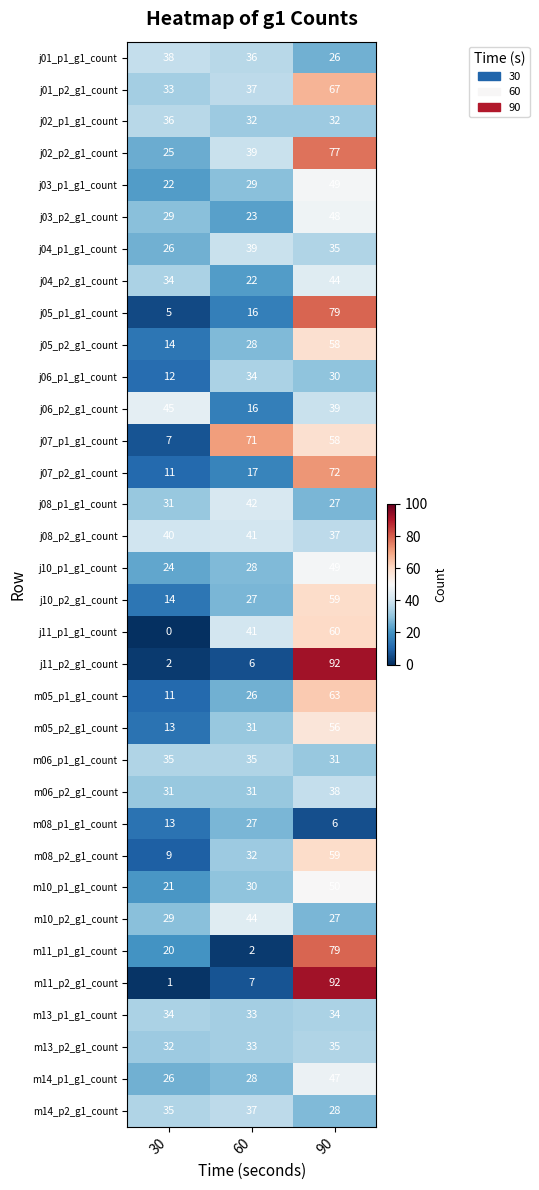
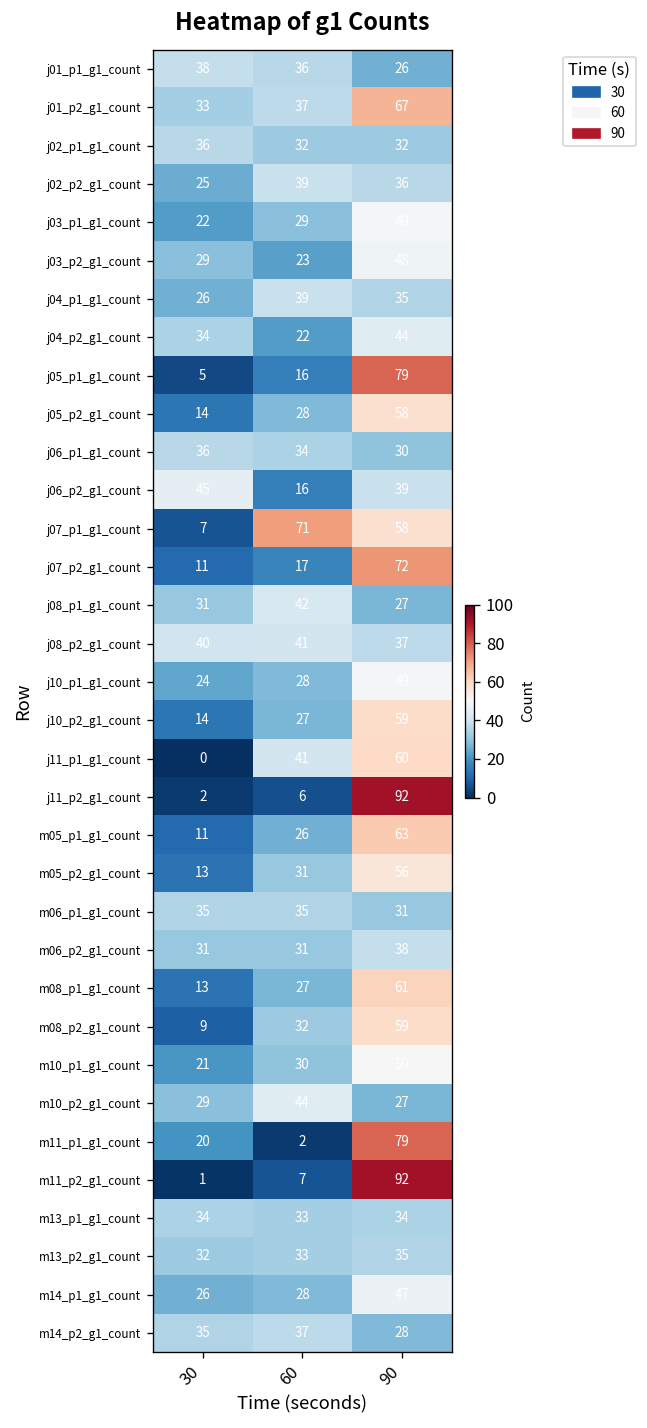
  {
    "j01_p1_g1_count": {
      "30": 38,
      "60": 36,
      "90": 26
    },
    "j01_p2_g1_count": {
      "30": 33,
      "60": 37,
      "90": 67
    },
    "j02_p1_g1_count": {
      "30": 36,
      "60": 32,
      "90": 32
    },
    "j02_p2_g1_count": {
      "30": 25,
      "60": 39,
-     "90": 77
+     "90": 36
    },
    "j03_p1_g1_count": {
      "30": 22,
      "60": 29
    },
    "j03_p2_g1_count": {
      "30": 29,
      "60": 23
    },
    "j04_p1_g1_count": {
      "30": 26,
      "60": 39,
      "90": 35
    },
    "j04_p2_g1_count": {
      "30": 34,
      "60": 22
    },
    "j05_p1_g1_count": {
      "30": 5,
      "60": 16,
      "90": 79
    },
    "j05_p2_g1_count": {
      "30": 14,
      "60": 28
    },
    "j06_p1_g1_count": {
-     "30": 12,
+     "30": 36,
      "60": 34,
      "90": 30
    },
    "j06_p2_g1_count": {
      "60": 16,
      "90": 39
    },
    "j07_p1_g1_count": {
      "30": 7,
      "60": 71
    },
    "j07_p2_g1_count": {
      "30": 11,
      "60": 17,
      "90": 72
    },
    "j08_p1_g1_count": {
      "30": 31,
      "90": 27
    },
    "j08_p2_g1_count": {
      "90": 37
    },
    "j10_p1_g1_count": {
      "30": 24,
      "60": 28
    },
    "j10_p2_g1_count": {
      "30": 14,
      "60": 27,
      "90": 59
    },
    "j11_p1_g1_count": {
      "30": 0,
      "90": 60
    },
    "j11_p2_g1_count": {
      "30": 2,
      "60": 6,
      "90": 92
    },
    "m05_p1_g1_count": {
      "30": 11,
      "60": 26,
      "90": 63
    },
    "m05_p2_g1_count": {
      "30": 13,
      "60": 31
    },
    "m06_p1_g1_count": {
      "30": 35,
      "60": 35,
      "90": 31
    },
    "m06_p2_g1_count": {
      "30": 31,
      "60": 31,
      "90": 38
    },
    "m08_p1_g1_count": {
      "30": 13,
      "60": 27,
-     "90": 6
+     "90": 61
    },
    "m08_p2_g1_count": {
      "30": 9,
      "60": 32,
      "90": 59
    },
    "m10_p1_g1_count": {
      "30": 21,
      "60": 30
    },
    "m10_p2_g1_count": {
      "30": 29,
      "90": 27
    },
    "m11_p1_g1_count": {
      "30": 20,
      "60": 2,
      "90": 79
    },
    "m11_p2_g1_count": {
      "30": 1,
      "60": 7,
      "90": 92
    },
    "m13_p1_g1_count": {
      "30": 34,
      "60": 33,
      "90": 34
    },
    "m13_p2_g1_count": {
      "30": 32,
      "60": 33,
      "90": 35
    },
    "m14_p1_g1_count": {
      "30": 26,
      "60": 28
    },
    "m14_p2_g1_count": {
      "30": 35,
      "60": 37,
      "90": 28
    }
  }
